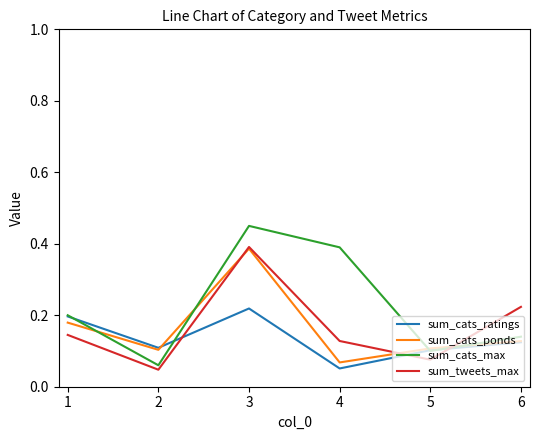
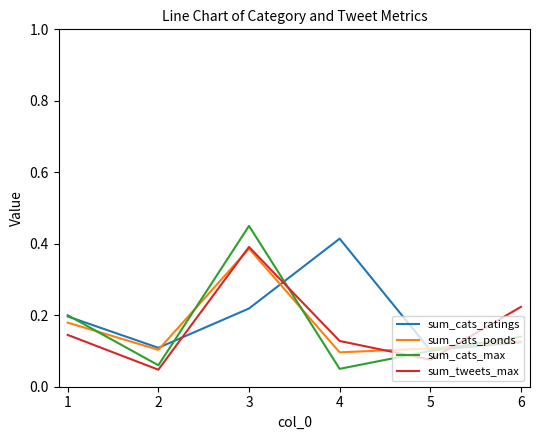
  {
    "sum_cats_ratings": {
      "3": 0.22,
-     "4": 0.05
+     "4": 0.41
    },
    "sum_cats_ponds": {
      "1": 0.18,
-     "4": 0.07
+     "4": 0.10
    },
    "sum_cats_max": {
      "2": 0.06,
      "3": 0.45,
-     "4": 0.39
+     "4": 0.05
    },
    "sum_tweets_max": {
      "1": 0.14,
      "2": 0.05,
      "4": 0.13,
      "6": 0.22
    }
  }
